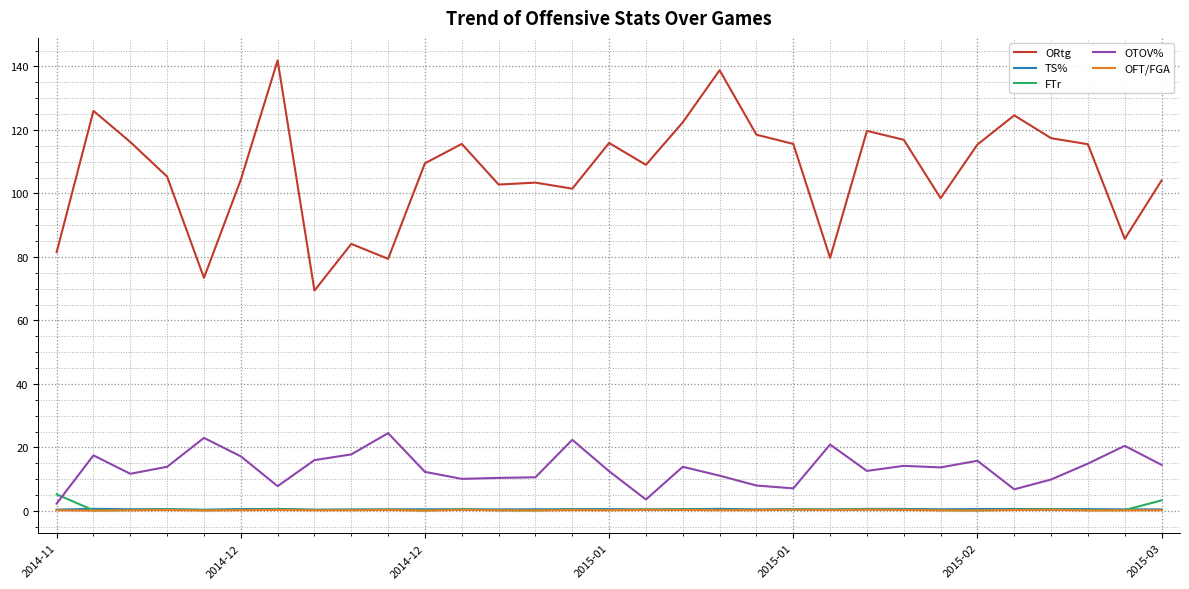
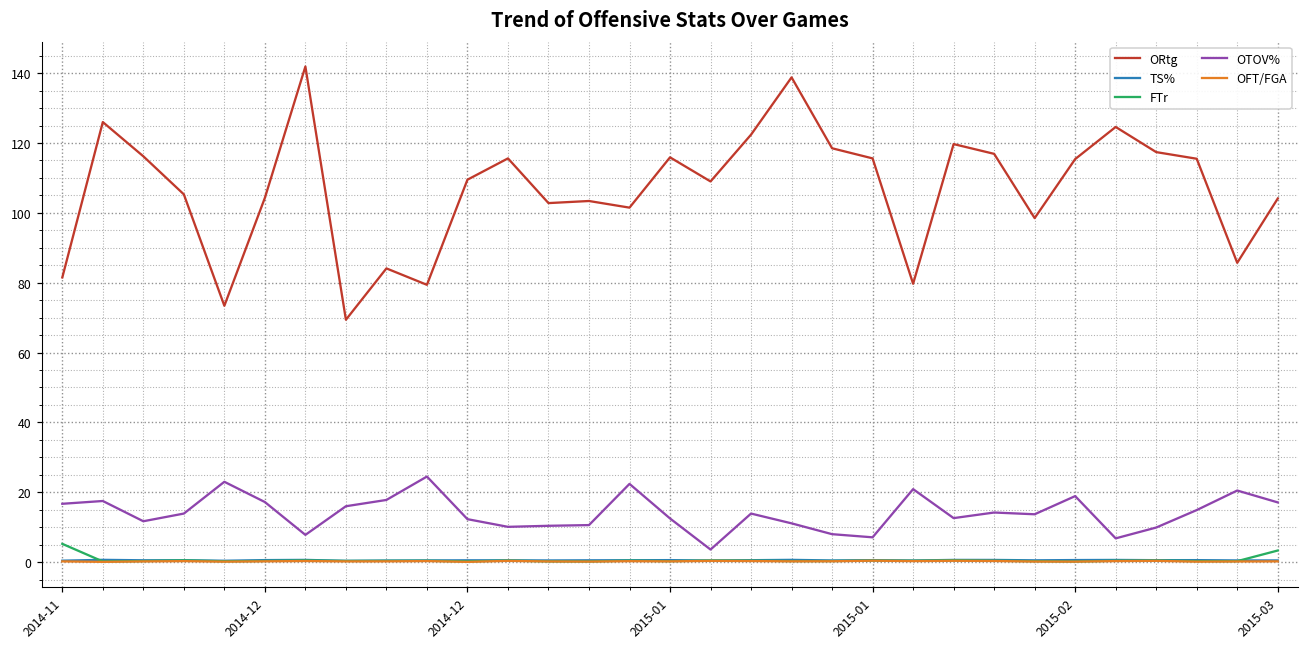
  {
    "ORtg": {
      "2014-11": 82,
      "2015-02": 115,
      "2015-03": 104
    },
    "FTr": {
      "2014-11": 5,
      "2015-03": 3
    },
    "OTOV%": {
-     "2014-11": 2,
-     "2015-02": 16,
-     "2015-03": 15
+     "2014-11": 17,
+     "2015-02": 19,
+     "2015-03": 17
    }
  }
